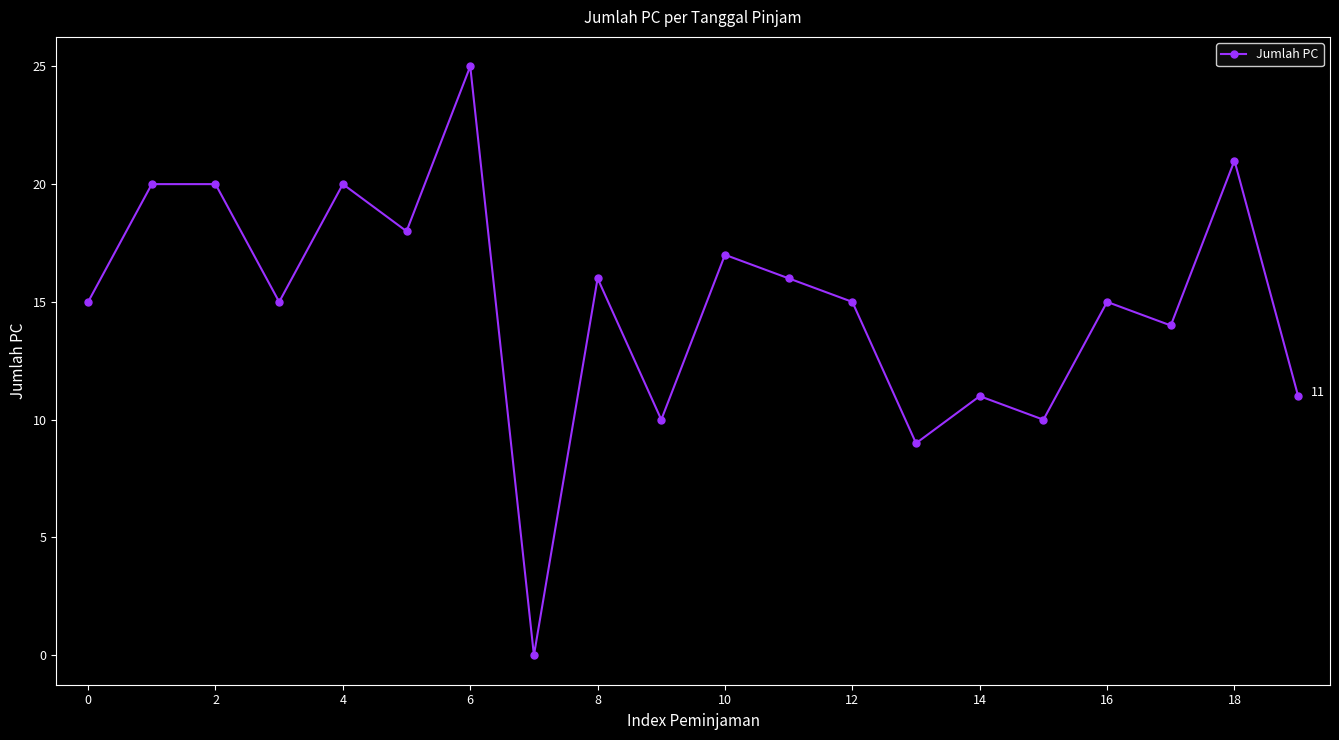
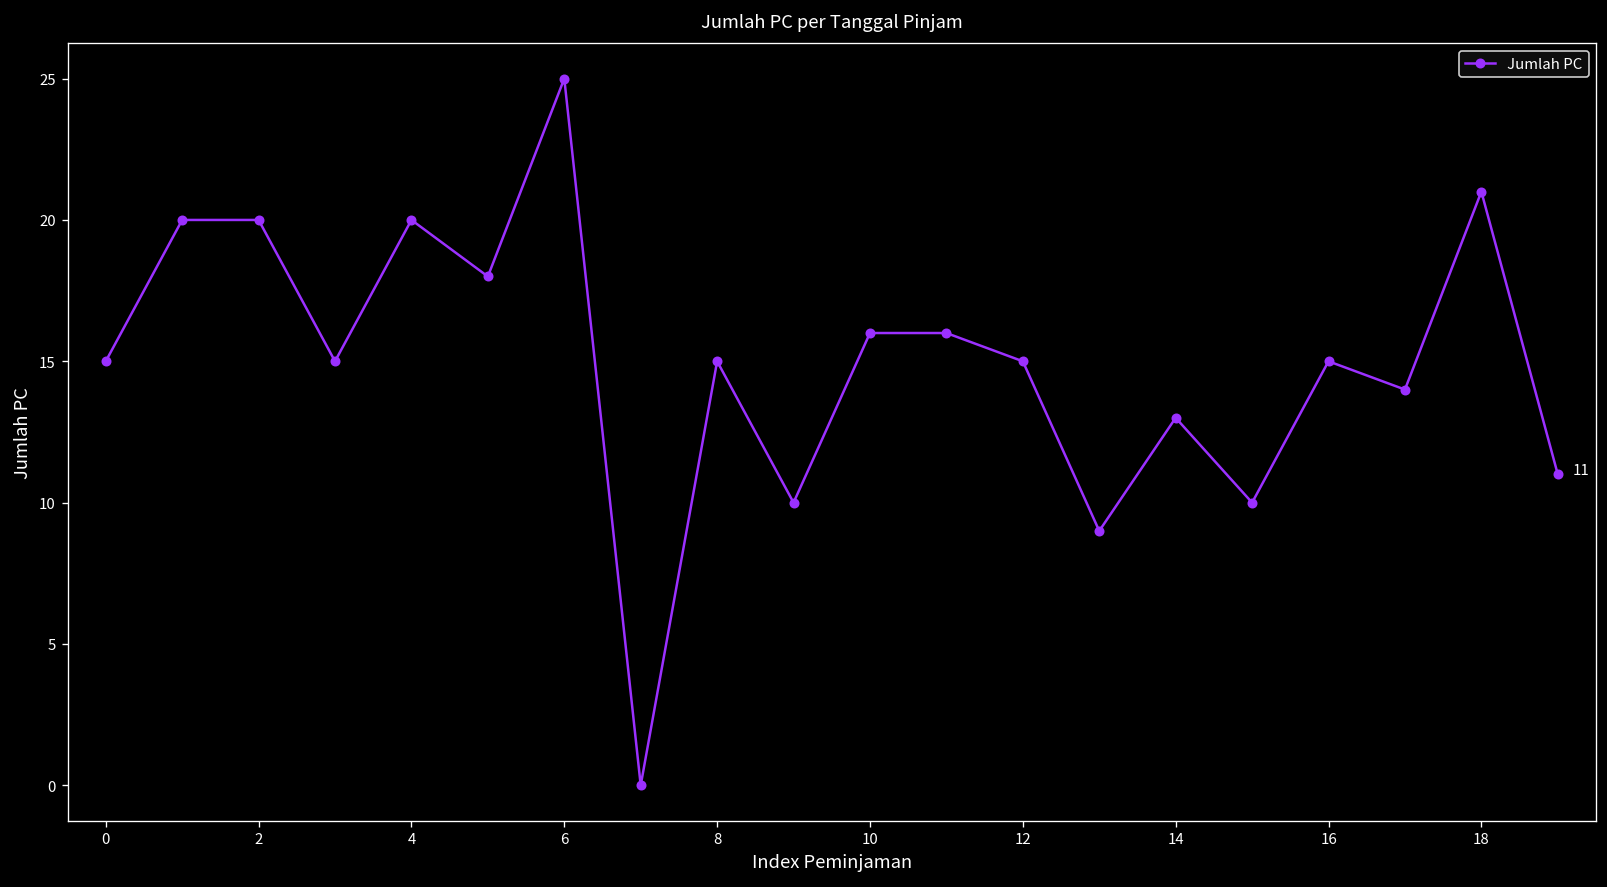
  {
    "0": 15,
    "2": 20,
    "4": 20,
    "6": 25,
-   "8": 16,
-   "10": 17,
+   "8": 15,
+   "10": 16,
    "12": 15,
-   "14": 11,
+   "14": 13,
    "16": 15,
    "18": 21
  }
